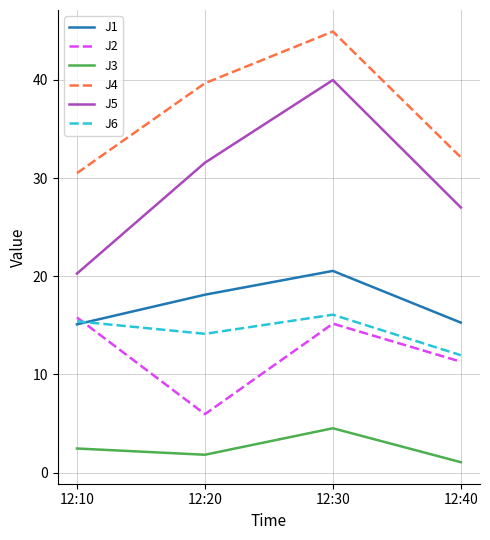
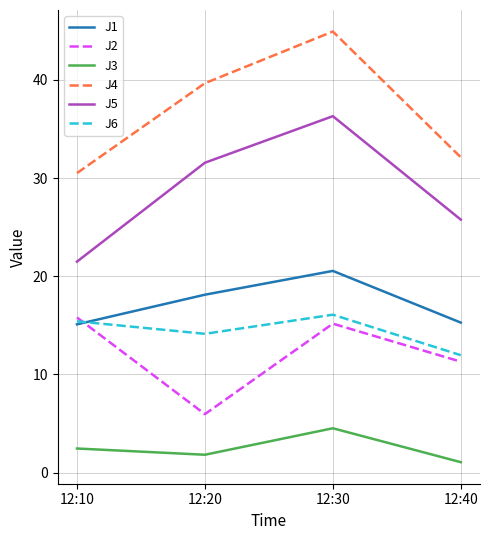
  {
    "J1": {
      "12:10": 15,
      "12:20": 18,
      "12:30": 21,
      "12:40": 15
    },
    "J2": {
      "12:10": 16,
      "12:20": 6,
      "12:30": 15,
      "12:40": 11
    },
    "J3": {
      "12:10": 2,
      "12:20": 2,
      "12:30": 5,
      "12:40": 1
    },
    "J4": {
      "12:10": 31,
      "12:20": 40,
      "12:30": 45,
      "12:40": 32
    },
    "J5": {
-     "12:10": 20,
+     "12:10": 21,
      "12:20": 32,
-     "12:30": 40,
-     "12:40": 27
+     "12:30": 36,
+     "12:40": 26
    },
    "J6": {
      "12:10": 15,
      "12:20": 14,
      "12:30": 16,
      "12:40": 12
    }
  }
